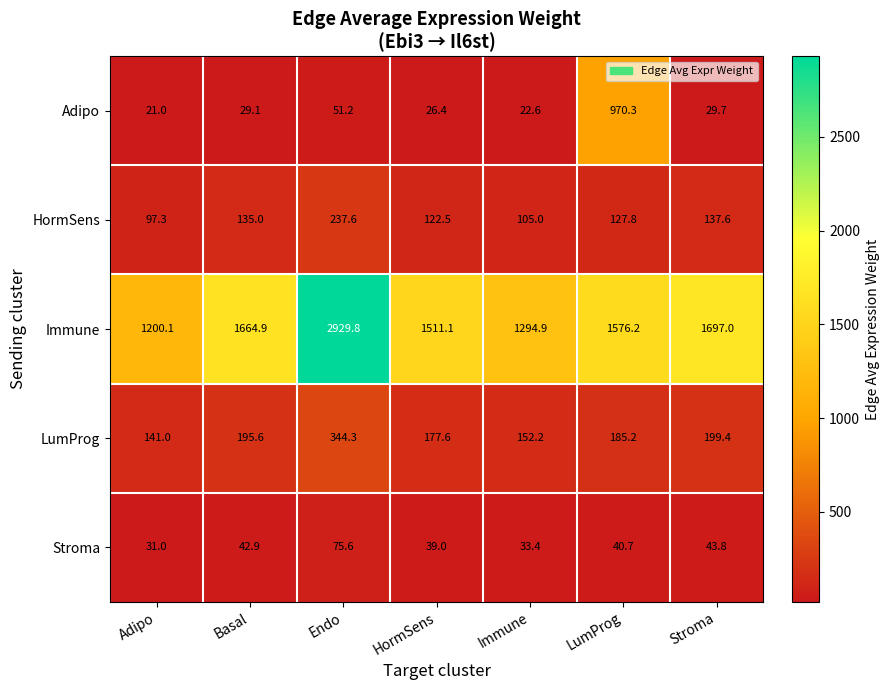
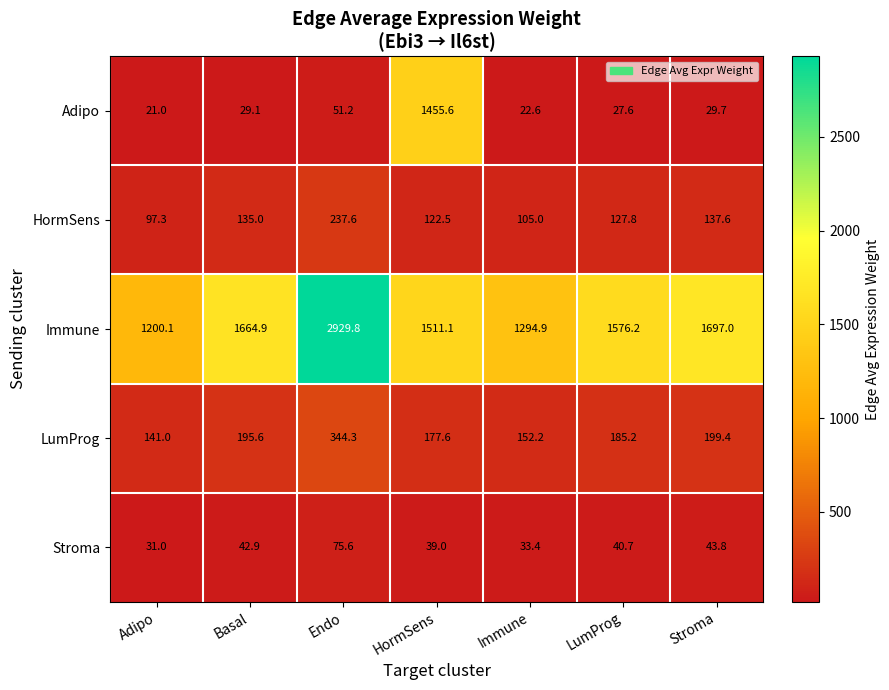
  {
    "Adipo": {
      "Adipo": 21.0,
      "Basal": 29.1,
      "Endo": 51.2,
-     "HormSens": 26.4,
+     "HormSens": 1455.6,
      "Immune": 22.6,
-     "LumProg": 970.3,
+     "LumProg": 27.6,
      "Stroma": 29.7
    },
    "HormSens": {
      "Adipo": 97.3,
      "Basal": 135.0,
      "Endo": 237.6,
      "HormSens": 122.5,
      "Immune": 105.0,
      "LumProg": 127.8,
      "Stroma": 137.6
    },
    "Immune": {
      "Adipo": 1200.1,
      "Basal": 1664.9,
      "Endo": 2929.8,
      "HormSens": 1511.1,
      "Immune": 1294.9,
      "LumProg": 1576.2,
      "Stroma": 1697.0
    },
    "LumProg": {
      "Adipo": 141.0,
      "Basal": 195.6,
      "Endo": 344.3,
      "HormSens": 177.6,
      "Immune": 152.2,
      "LumProg": 185.2,
      "Stroma": 199.4
    },
    "Stroma": {
      "Adipo": 31.0,
      "Basal": 42.9,
      "Endo": 75.6,
      "HormSens": 39.0,
      "Immune": 33.4,
      "LumProg": 40.7,
      "Stroma": 43.8
    }
  }
